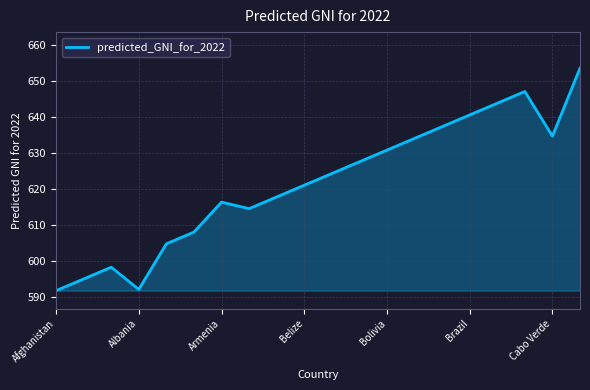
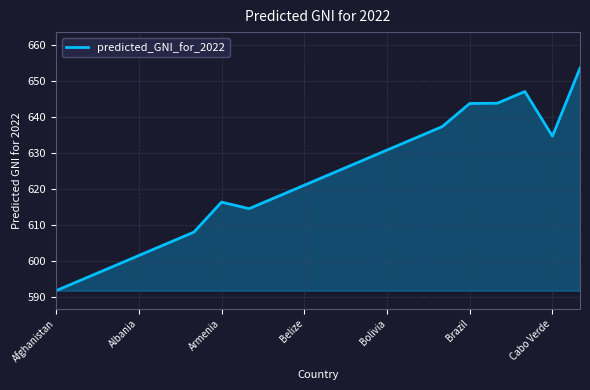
  {
    "Afghanistan": 592,
-   "Albania": 592,
+   "Albania": 601,
    "Armenia": 616,
    "Belize": 621,
    "Bolivia": 631,
-   "Brazil": 640,
+   "Brazil": 644,
    "Cabo Verde": 635
  }
